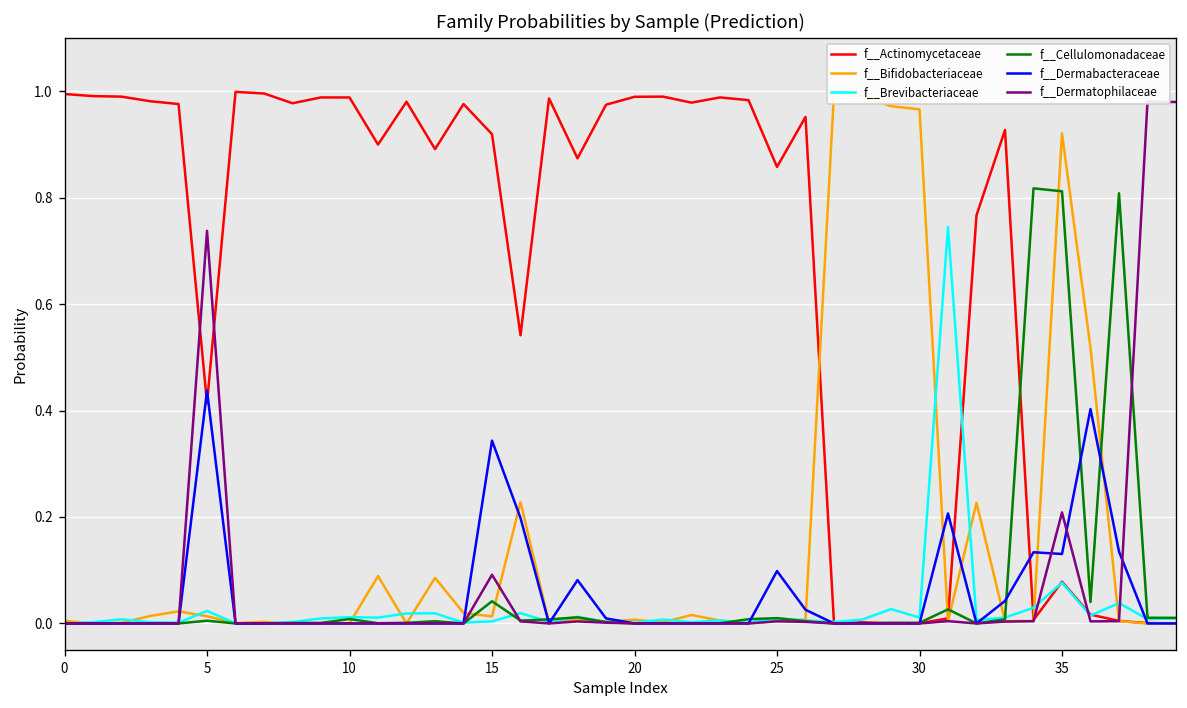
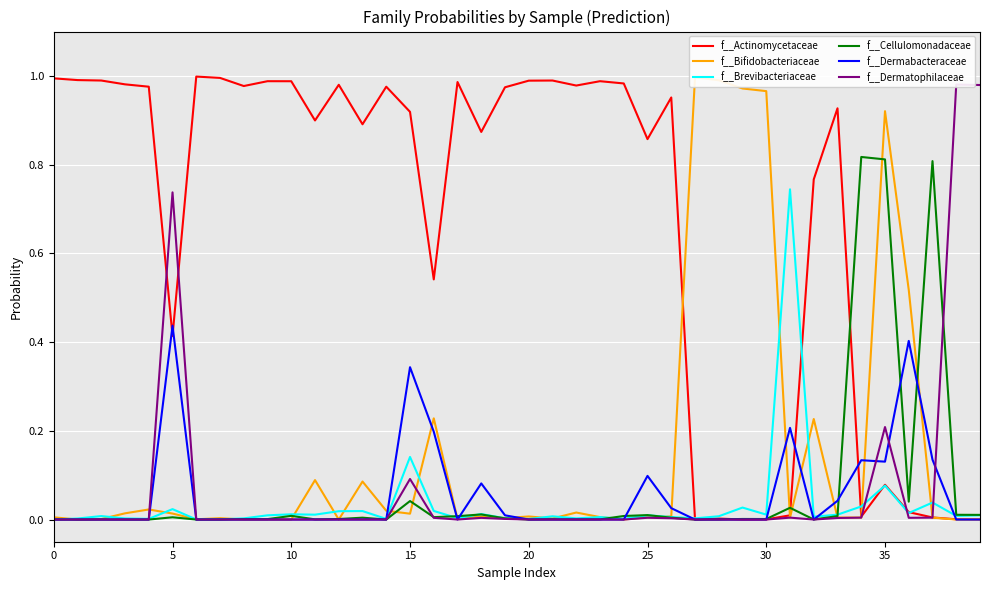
  {
    "f__Actinomycetaceae": {
      "0": 0.99,
      "5": 0.41,
      "10": 0.99,
      "15": 0.92,
      "20": 0.99,
      "25": 0.86
    },
    "f__Bifidobacteriaceae": {
      "5": 0.01,
      "15": 0.01,
      "30": 0.97,
      "35": 0.92
    },
    "f__Brevibacteriaceae": {
      "5": 0.02,
-     "15": 0.00,
+     "15": 0.14,
      "30": 0.01
    },
    "f__Cellulomonadaceae": {
      "5": 0.01,
      "15": 0.04,
      "35": 0.81
    },
    "f__Dermabacteraceae": {
      "5": 0.44,
      "15": 0.34,
      "25": 0.10,
      "35": 0.13
    },
    "f__Dermatophilaceae": {
      "5": 0.74,
      "15": 0.09,
      "35": 0.21
    }
  }
